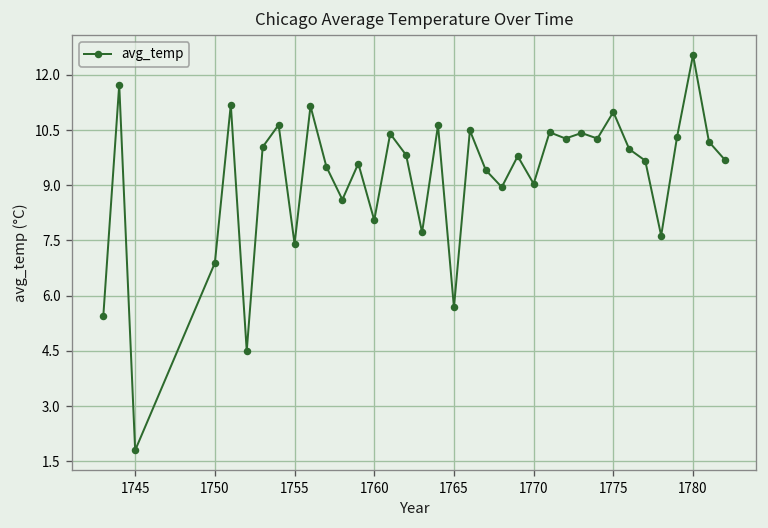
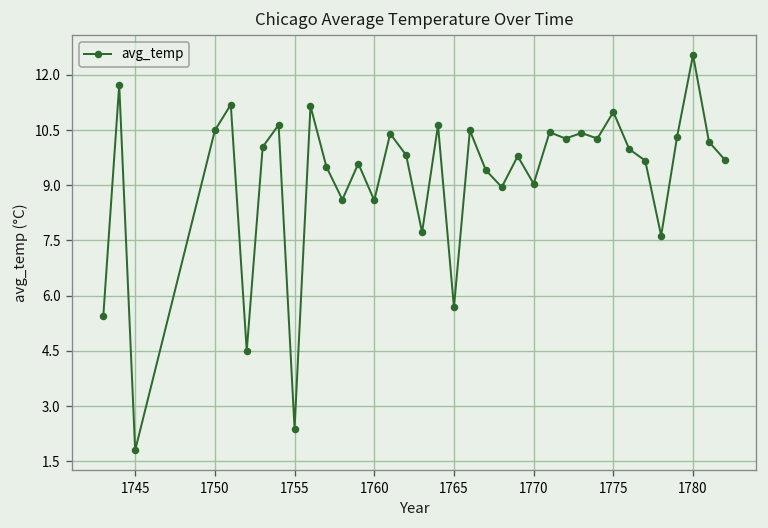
  {
    "1745": 1.8,
-   "1750": 6.9,
-   "1755": 7.4,
-   "1760": 8.1,
+   "1750": 10.5,
+   "1755": 2.4,
+   "1760": 8.6,
    "1765": 5.7,
    "1770": 9.0,
    "1775": 11.0,
    "1780": 12.5
  }
